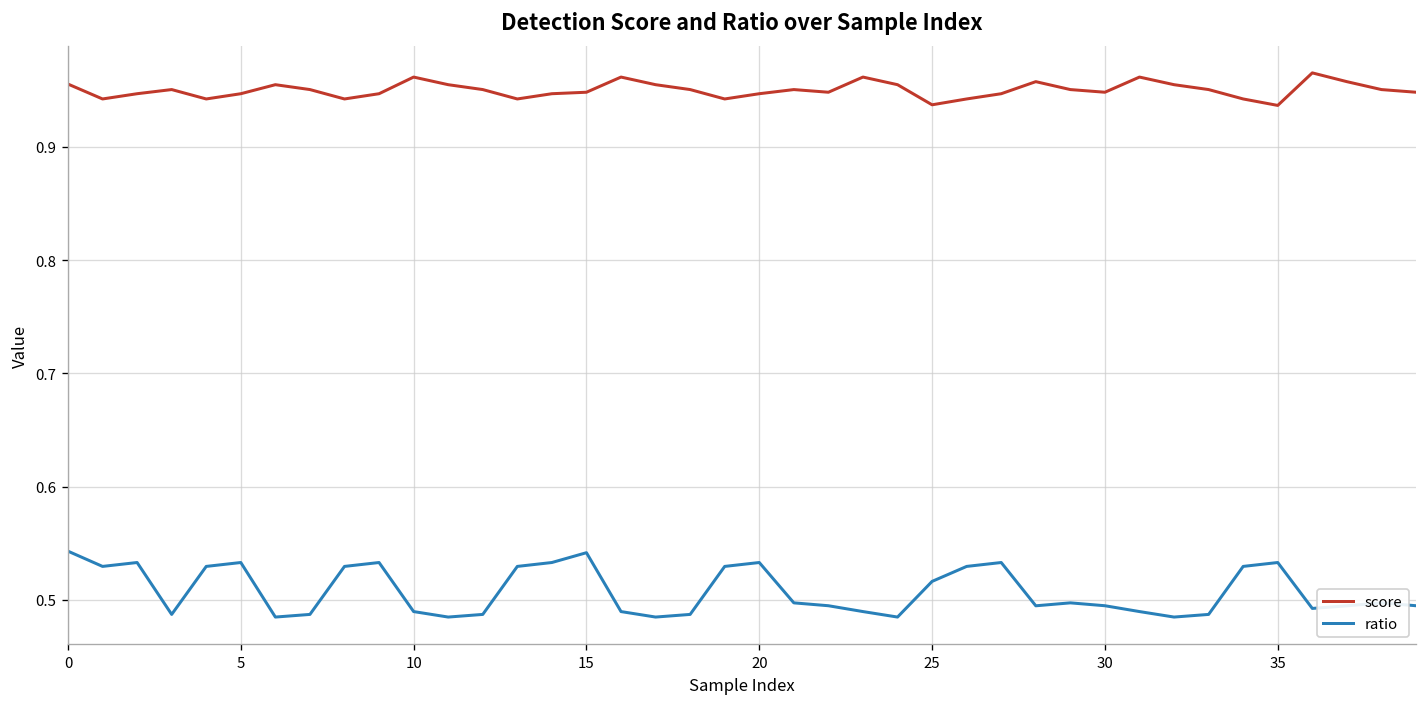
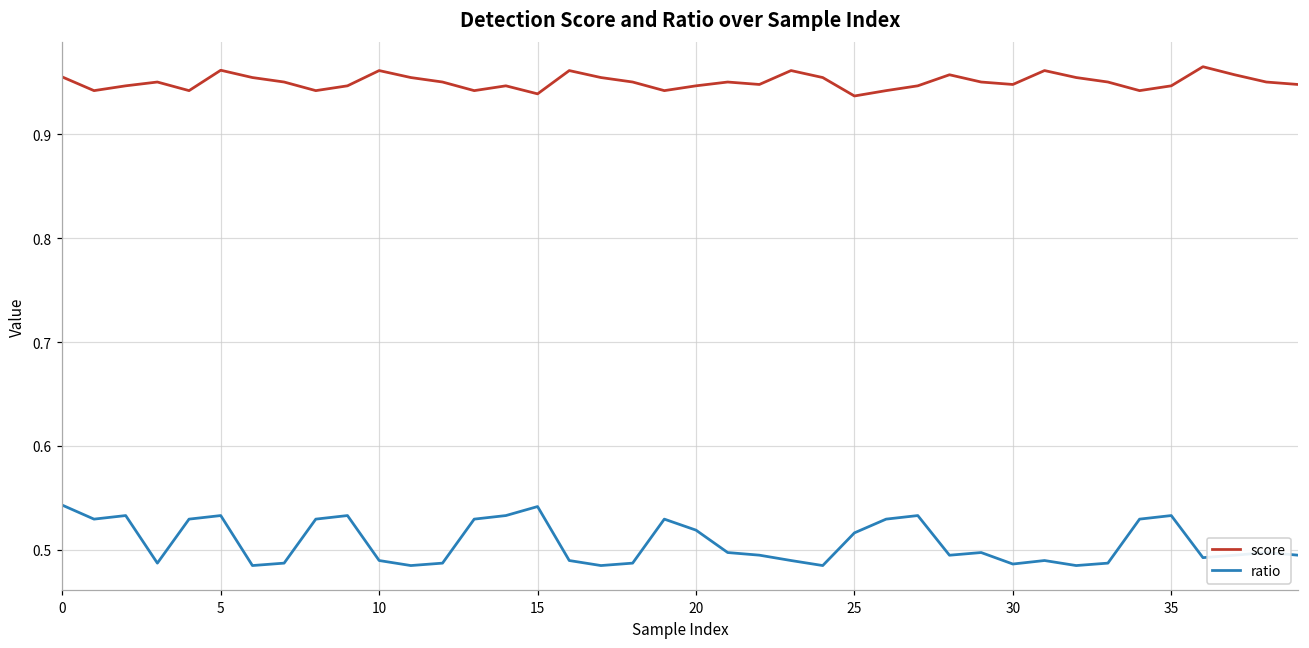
  {
    "score": {
      "0": 0.96,
-     "5": 0.95,
+     "5": 0.96,
      "10": 0.96,
-     "15": 0.95,
+     "15": 0.94,
      "20": 0.95,
      "25": 0.94,
      "30": 0.95,
-     "35": 0.94
+     "35": 0.95
    },
    "ratio": {
      "0": 0.54,
      "5": 0.53,
      "10": 0.49,
      "15": 0.54,
-     "20": 0.53,
+     "20": 0.52,
      "25": 0.52,
-     "30": 0.495,
+     "30": 0.486,
      "35": 0.53
    }
  }
